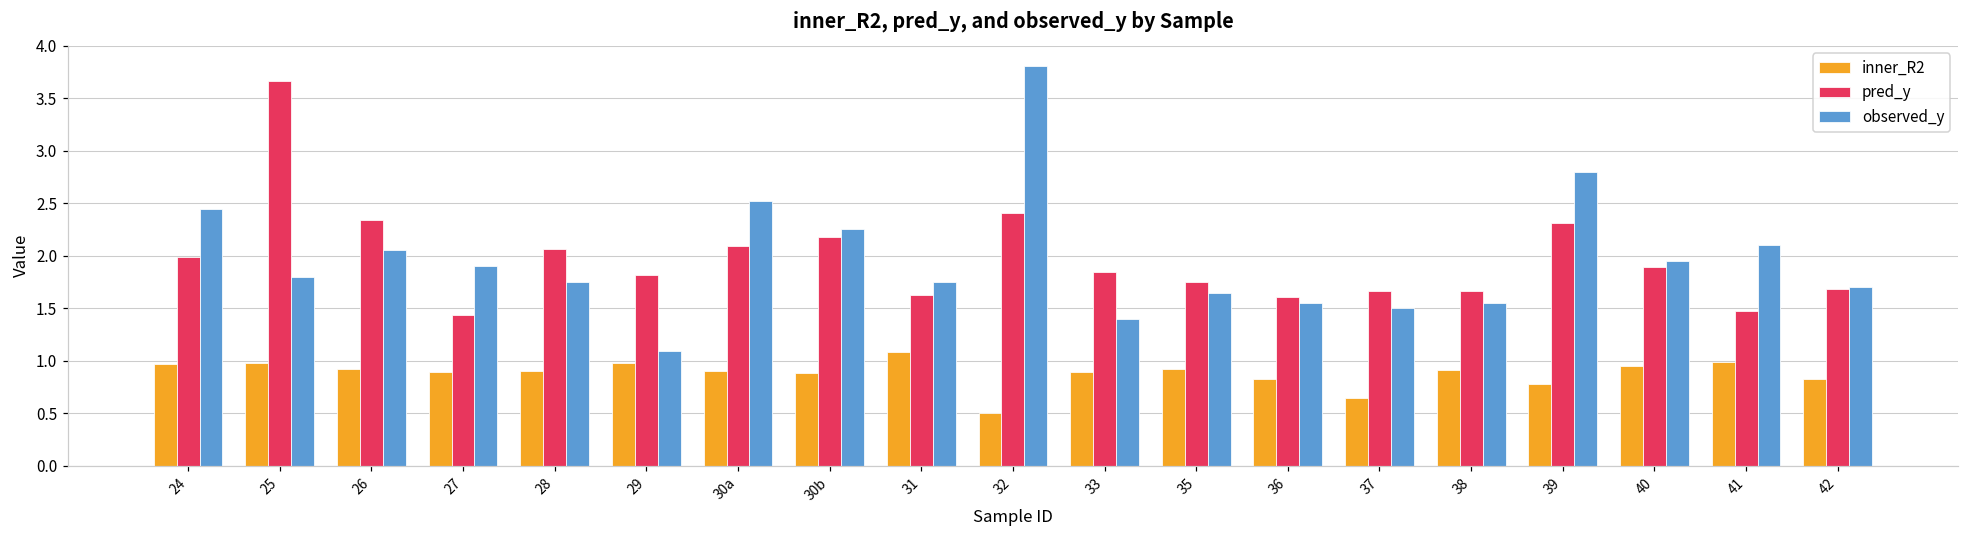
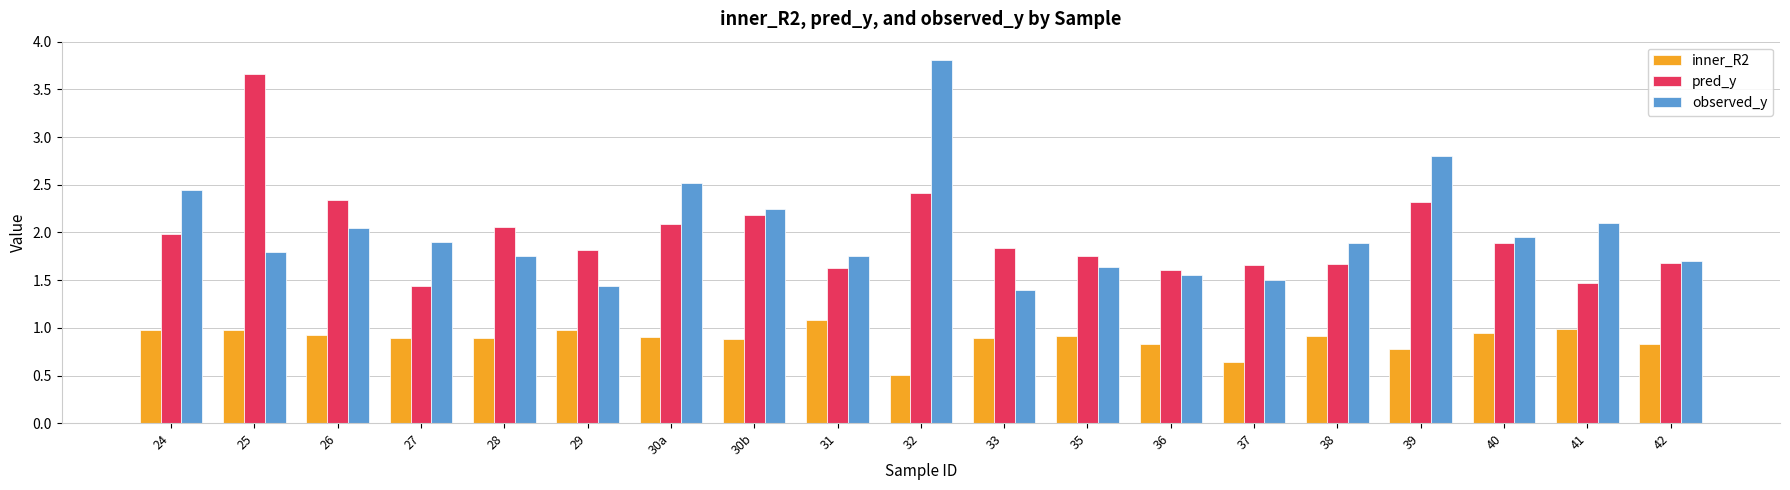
  {
    "inner_R2": {
      "24": 1.0,
      "25": 1.0,
      "26": 0.9,
      "27": 0.9,
      "28": 0.9,
      "29": 1.0,
      "30a": 0.9,
      "30b": 0.9,
      "31": 1.1,
      "32": 0.5,
      "33": 0.9,
      "35": 0.9,
      "36": 0.8,
      "37": 0.6,
      "38": 0.9,
      "39": 0.8,
      "40": 0.9,
      "41": 1.0,
      "42": 0.8
    },
    "pred_y": {
      "24": 2.0,
      "25": 3.7,
      "26": 2.3,
      "27": 1.4,
      "28": 2.1,
      "29": 1.8,
      "30a": 2.1,
      "30b": 2.2,
      "31": 1.6,
      "32": 2.4,
      "33": 1.8,
      "35": 1.8,
      "36": 1.6,
      "37": 1.7,
      "38": 1.7,
      "39": 2.3,
      "40": 1.9,
      "41": 1.5,
      "42": 1.7
    },
    "observed_y": {
      "24": 2.5,
      "25": 1.8,
      "26": 2.1,
      "27": 1.9,
      "28": 1.8,
-     "29": 1.1,
+     "29": 1.4,
      "30a": 2.5,
      "30b": 2.3,
      "31": 1.8,
      "32": 3.8,
      "33": 1.4,
      "35": 1.6,
      "36": 1.6,
      "37": 1.5,
-     "38": 1.6,
+     "38": 1.9,
      "39": 2.8,
      "40": 2.0,
      "41": 2.1,
      "42": 1.7
    }
  }
